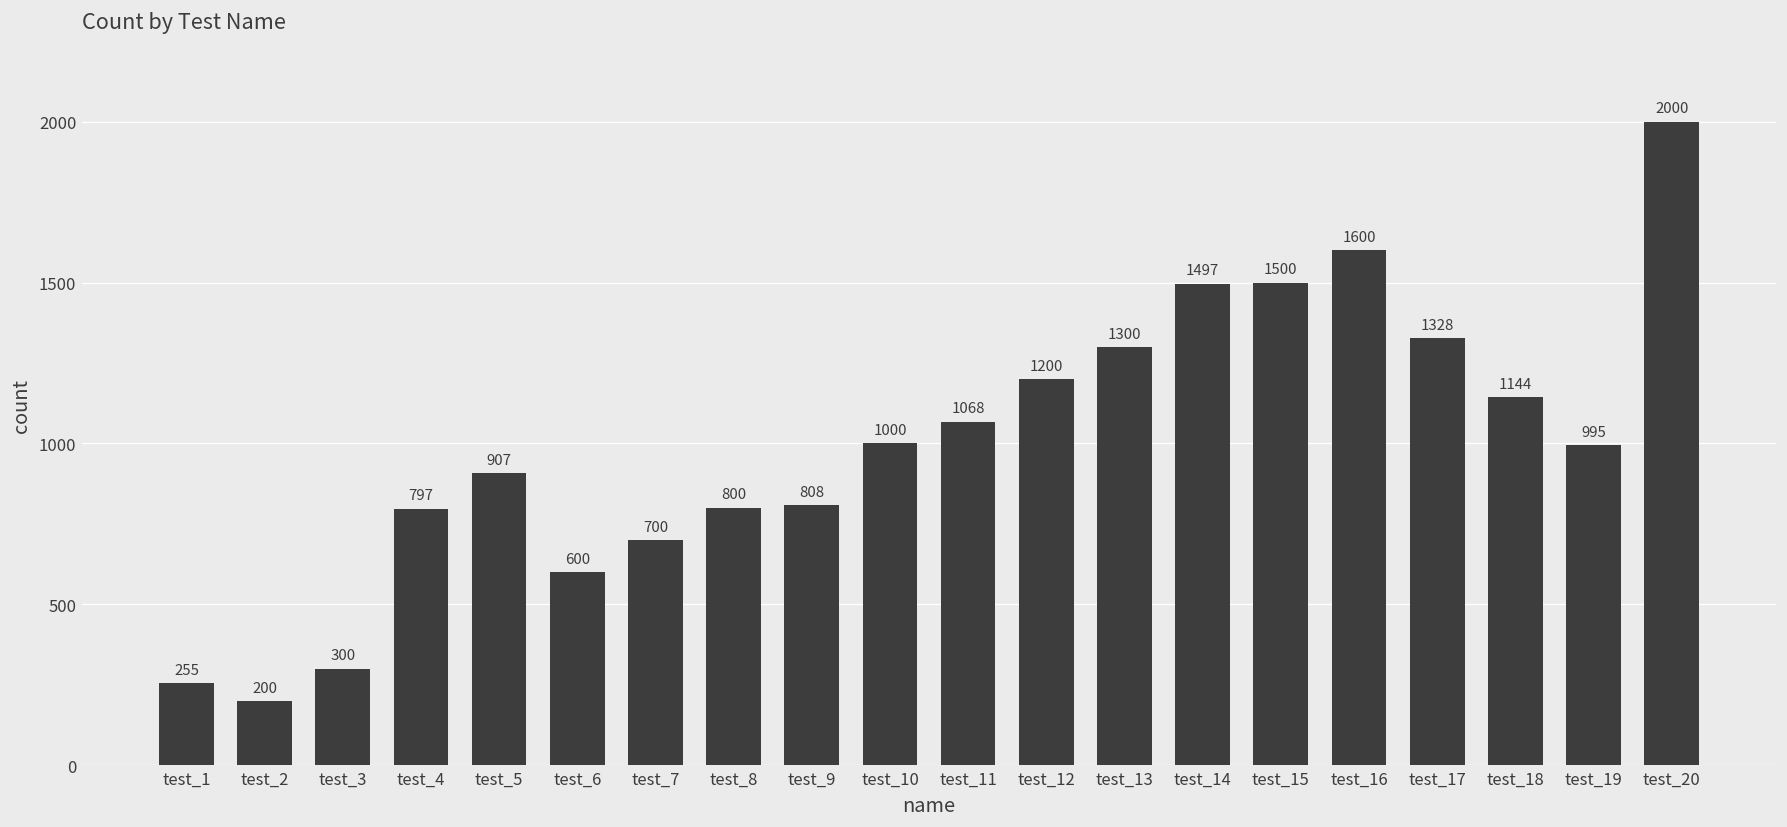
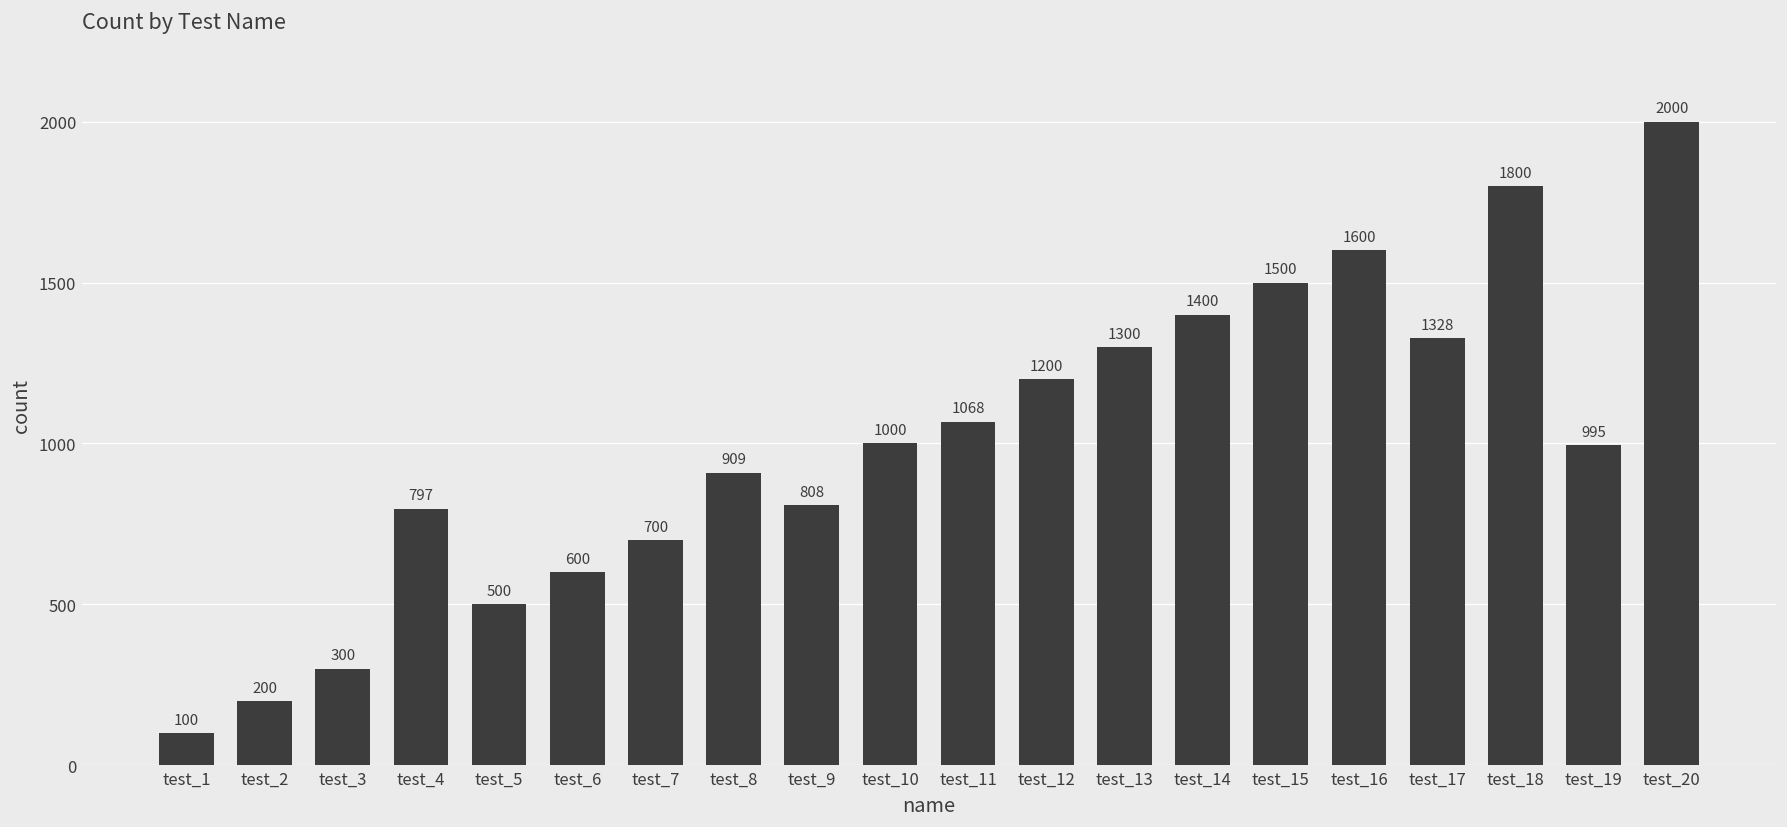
  {
-   "test_1": 255,
+   "test_1": 100,
    "test_2": 200,
    "test_3": 300,
    "test_4": 797,
-   "test_5": 907,
+   "test_5": 500,
    "test_6": 600,
    "test_7": 700,
-   "test_8": 800,
+   "test_8": 909,
    "test_9": 808,
    "test_10": 1000,
    "test_11": 1068,
    "test_12": 1200,
    "test_13": 1300,
-   "test_14": 1497,
+   "test_14": 1400,
    "test_15": 1500,
    "test_16": 1600,
    "test_17": 1328,
-   "test_18": 1144,
+   "test_18": 1800,
    "test_19": 995,
    "test_20": 2000
  }
